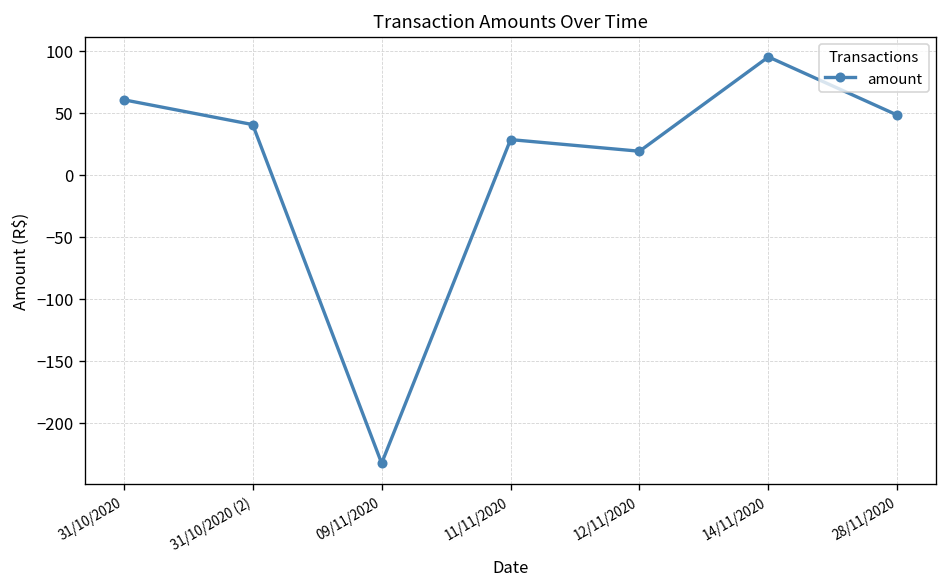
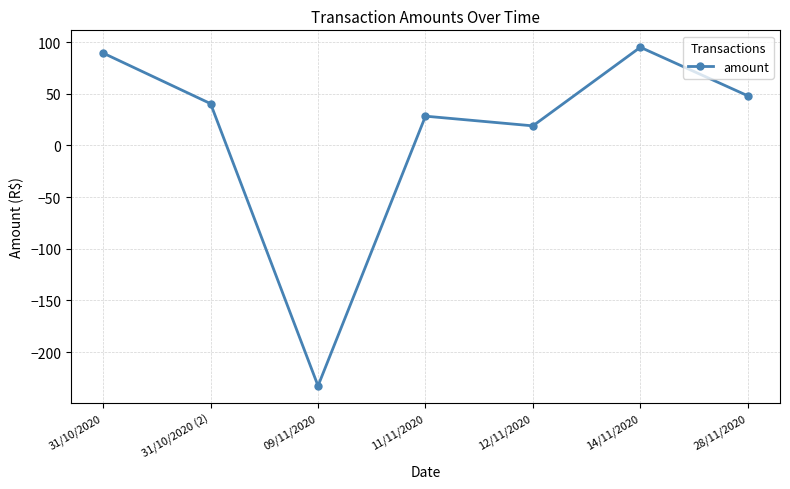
  {
-   "31/10/2020": 60,
+   "31/10/2020": 89,
    "31/10/2020 (2)": 40,
    "09/11/2020": -233,
    "11/11/2020": 28,
    "12/11/2020": 19,
    "14/11/2020": 95,
    "28/11/2020": 48
  }
